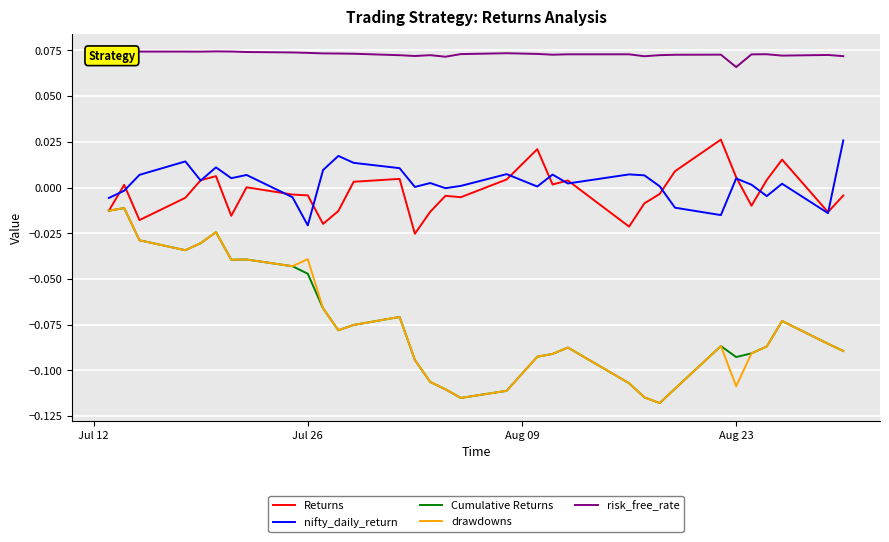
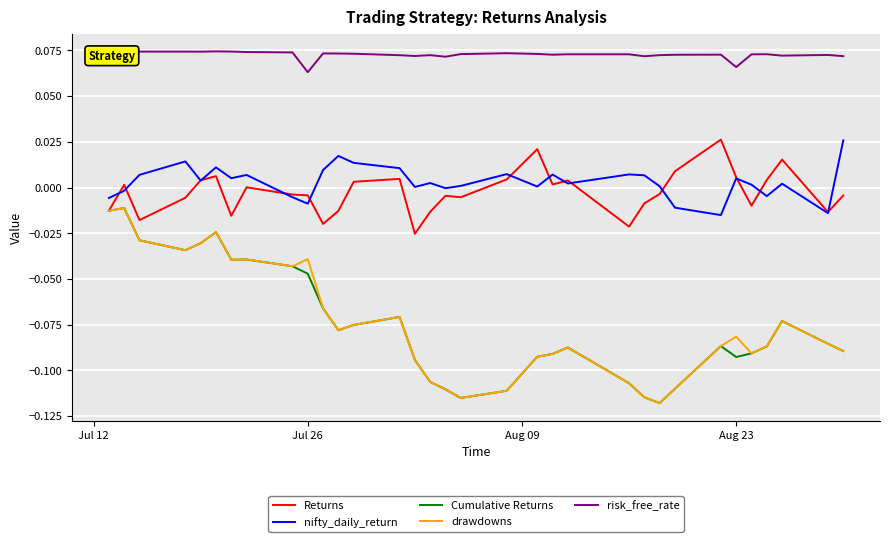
  {
    "Returns": {
      "Jul 26": -0.004
    },
    "nifty_daily_return": {
-     "Jul 26": -0.021
+     "Jul 26": -0.009
    },
    "Cumulative Returns": {
      "Jul 26": -0.047,
      "Aug 23": -0.093
    },
    "drawdowns": {
      "Jul 26": -0.039,
-     "Aug 23": -0.109
+     "Aug 23": -0.082
    },
    "risk_free_rate": {
-     "Jul 26": 0.074,
+     "Jul 26": 0.063,
      "Aug 23": 0.066
    }
  }
